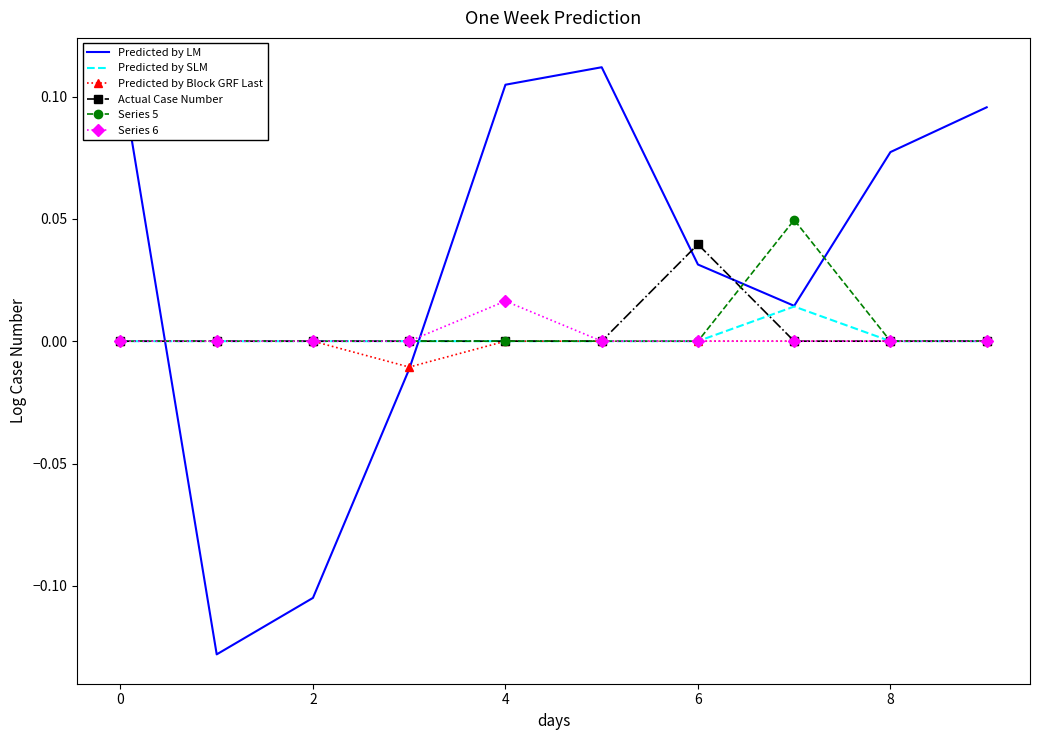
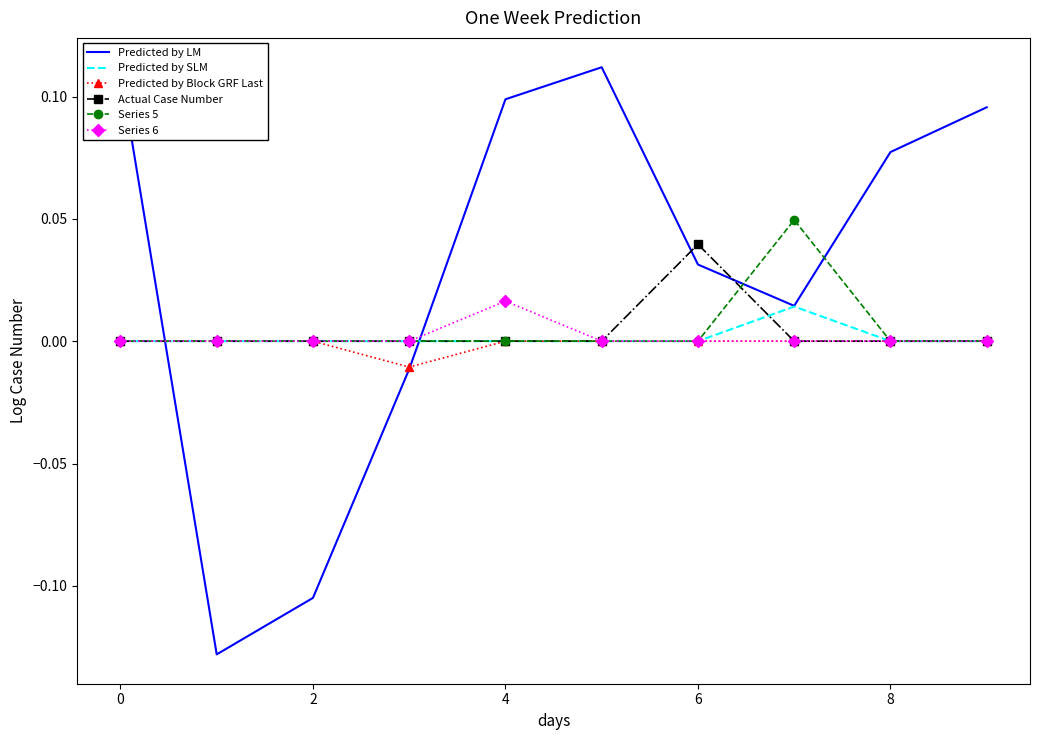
  {
    "Predicted by LM": {
      "2": -0.105,
-     "4": 0.105,
+     "4": 0.099,
      "6": 0.031,
      "8": 0.077
    },
    "Actual Case Number": {
      "6": 0.040
    },
    "Series 6": {
      "4": 0.016
    }
  }
